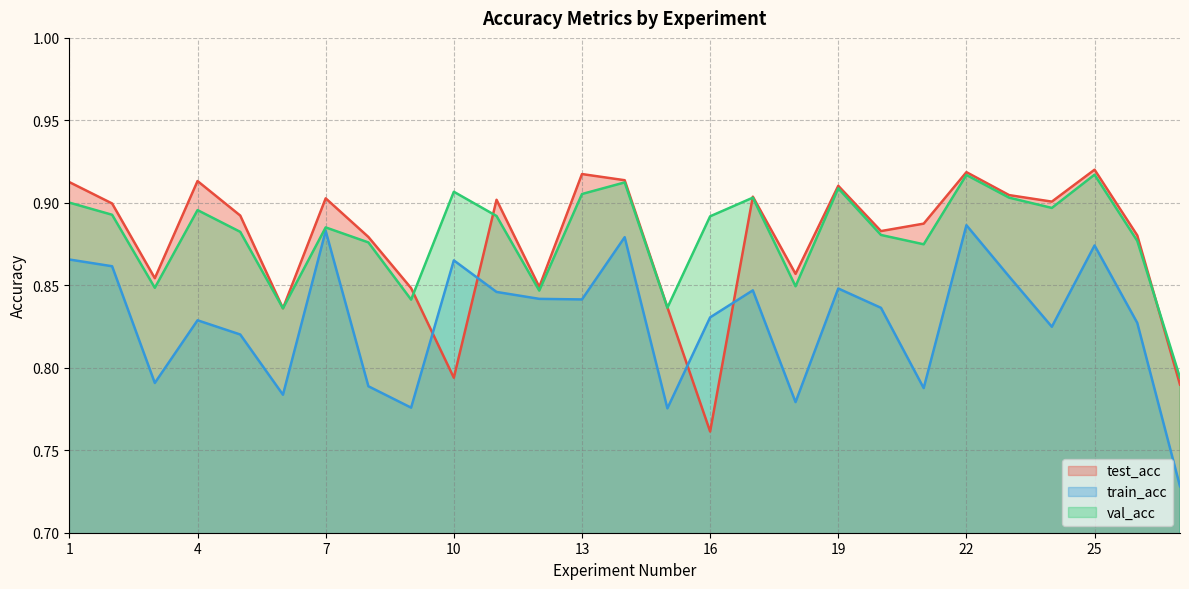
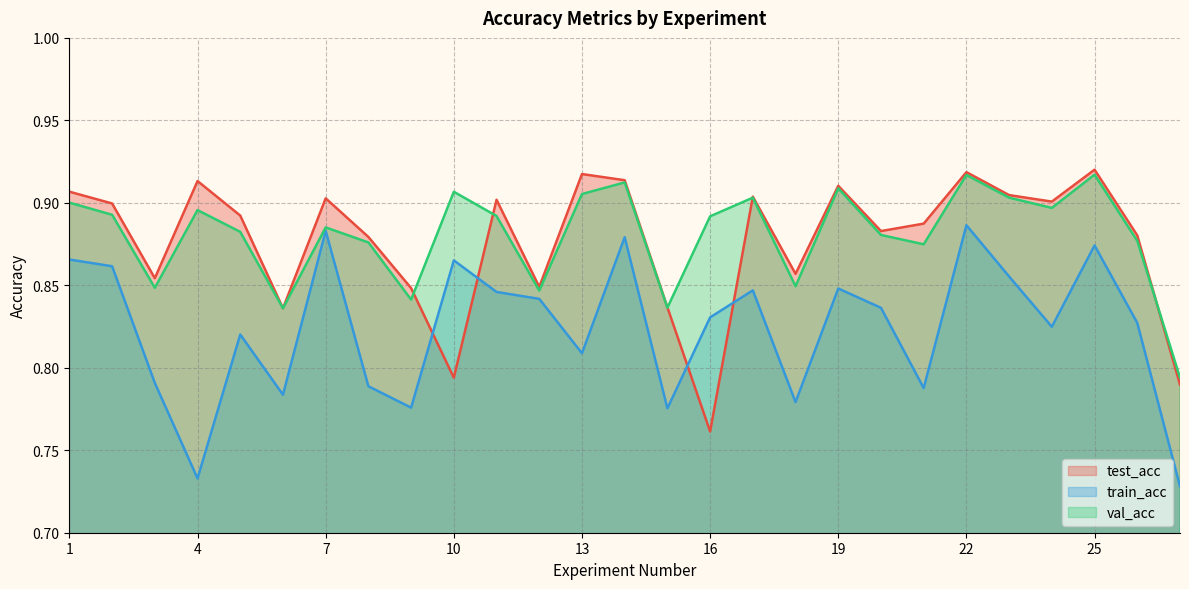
  {
    "test_acc": {
-     "1": 0.913,
+     "1": 0.907,
      "4": 0.913,
      "7": 0.903,
      "10": 0.794,
      "13": 0.917,
      "16": 0.761,
      "22": 0.919,
      "25": 0.920
    },
    "train_acc": {
      "1": 0.866,
-     "4": 0.829,
+     "4": 0.733,
      "7": 0.883,
      "10": 0.865,
-     "13": 0.841,
+     "13": 0.809,
      "16": 0.831,
      "19": 0.848,
      "22": 0.886,
      "25": 0.874
    },
    "val_acc": {
      "1": 0.900,
      "4": 0.896,
      "7": 0.885,
      "10": 0.907,
      "13": 0.905,
      "16": 0.892,
      "22": 0.917,
      "25": 0.917
    }
  }
